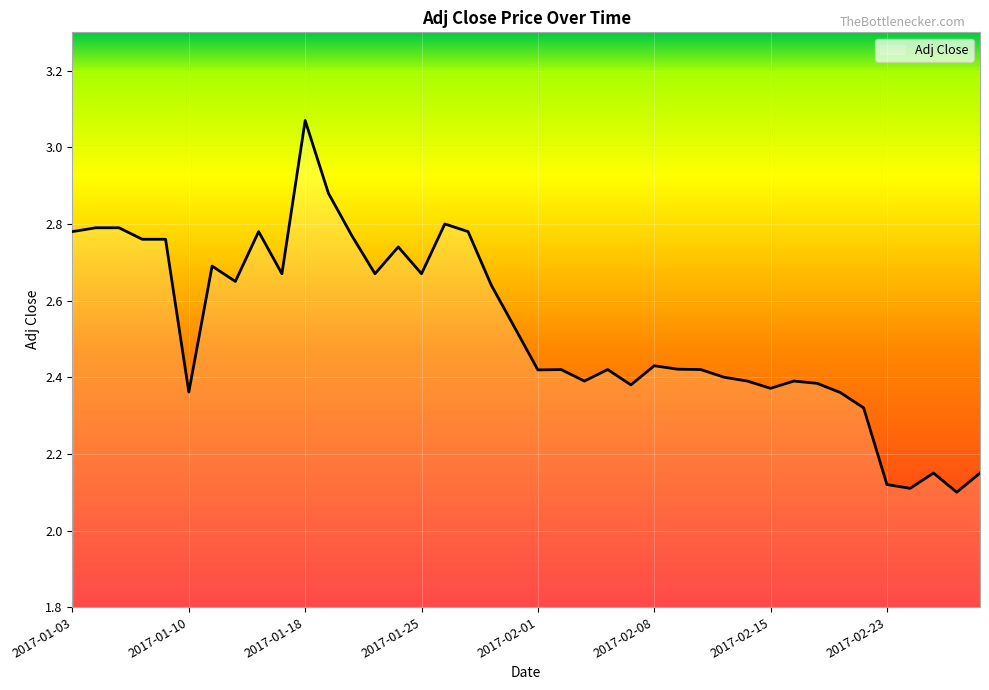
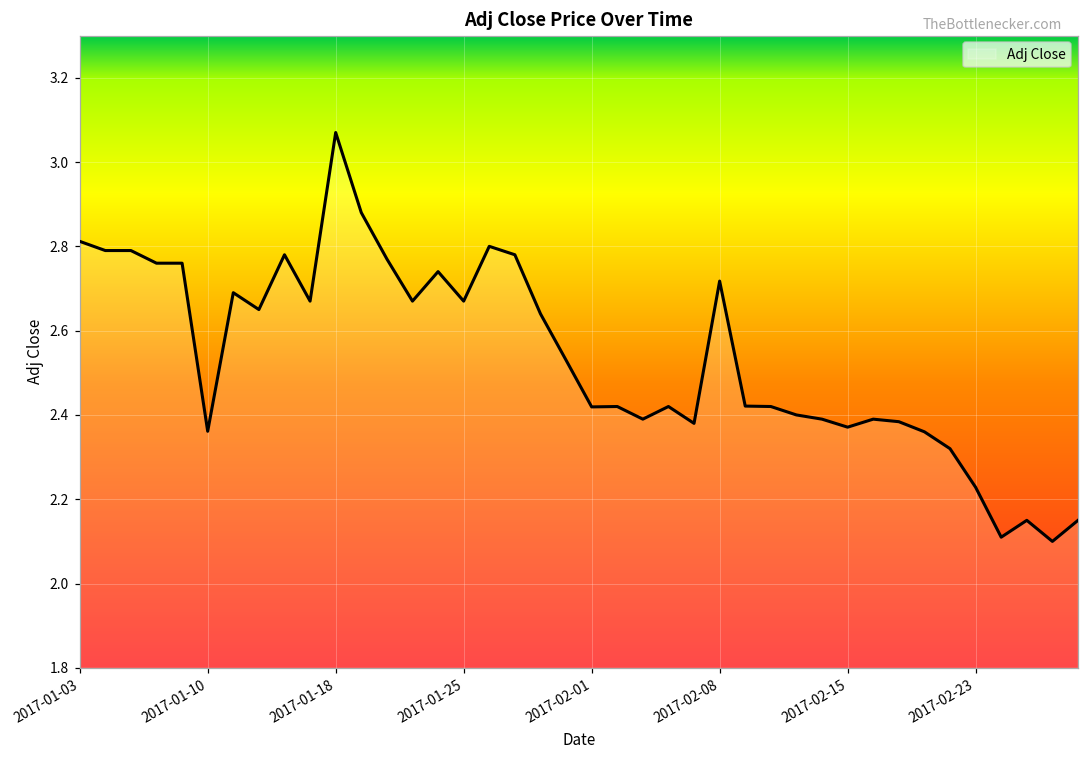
  {
-   "2017-01-03": 2.78,
+   "2017-01-03": 2.81,
    "2017-01-10": 2.36,
    "2017-01-18": 3.07,
    "2017-01-25": 2.67,
    "2017-02-01": 2.42,
-   "2017-02-08": 2.43,
+   "2017-02-08": 2.72,
    "2017-02-15": 2.37,
-   "2017-02-23": 2.12
+   "2017-02-23": 2.23
  }
